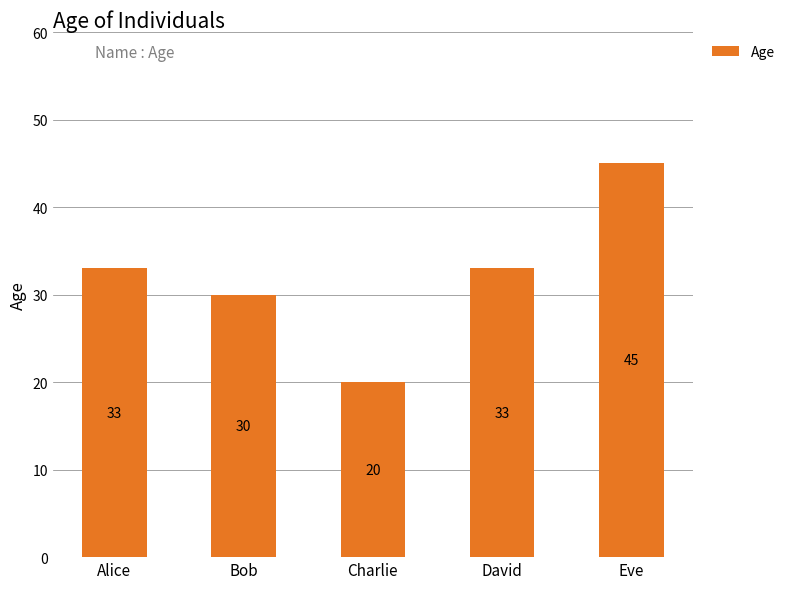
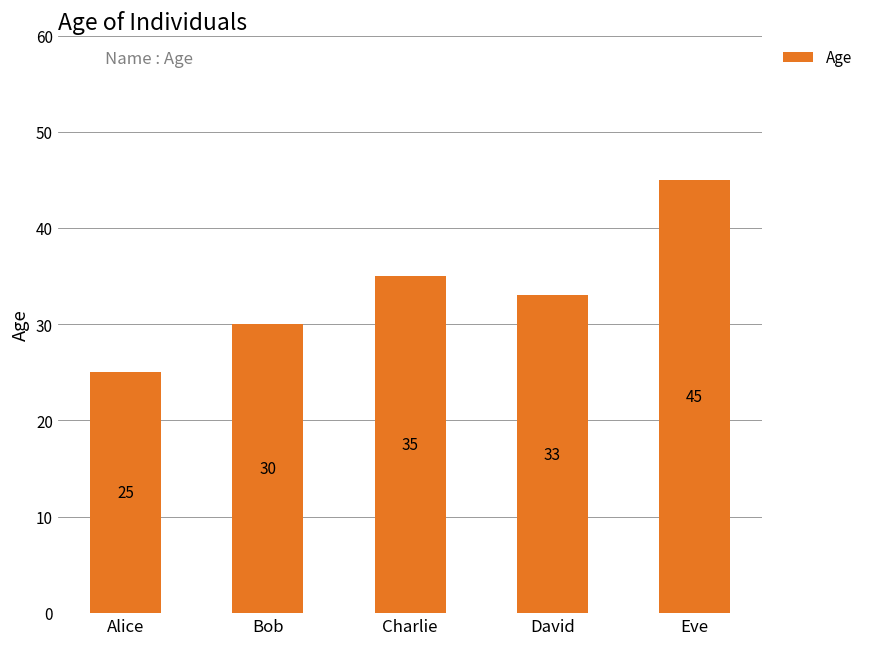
  {
-   "Alice": 33,
+   "Alice": 25,
    "Bob": 30,
-   "Charlie": 20,
+   "Charlie": 35,
    "David": 33,
    "Eve": 45
  }
